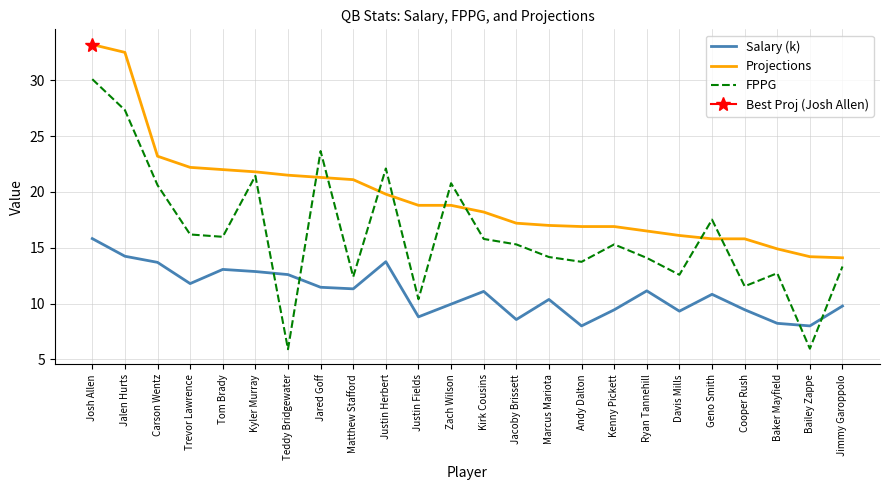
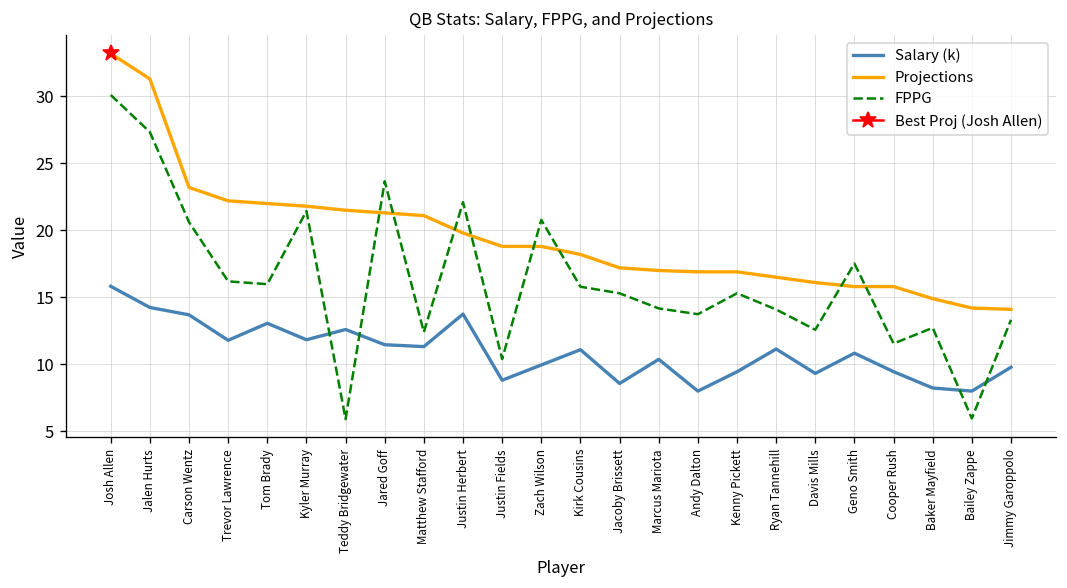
  {
    "Salary (k)": {
      "Josh Allen": 15.8,
      "Jalen Hurts": 14.2,
      "Carson Wentz": 13.7,
      "Trevor Lawrence": 11.8,
      "Tom Brady": 13.1,
-     "Kyler Murray": 12.9,
+     "Kyler Murray": 11.8,
      "Teddy Bridgewater": 12.6,
      "Jared Goff": 11.5,
      "Matthew Stafford": 11.3,
      "Justin Herbert": 13.8,
      "Justin Fields": 8.8,
      "Zach Wilson": 10.0,
      "Kirk Cousins": 11.1,
      "Jacoby Brissett": 8.6,
      "Marcus Mariota": 10.4,
      "Andy Dalton": 8.0,
      "Kenny Pickett": 9.4,
      "Ryan Tannehill": 11.1,
      "Davis Mills": 9.3,
      "Geno Smith": 10.8,
      "Cooper Rush": 9.5,
      "Baker Mayfield": 8.2,
      "Bailey Zappe": 8.0,
      "Jimmy Garoppolo": 9.8
    },
    "Projections": {
-     "Jalen Hurts": 32.5,
+     "Jalen Hurts": 31.3,
      "Carson Wentz": 23.2,
      "Trevor Lawrence": 22.2,
      "Tom Brady": 22.0,
      "Kyler Murray": 21.8,
      "Teddy Bridgewater": 21.5,
      "Jared Goff": 21.3,
      "Matthew Stafford": 21.1,
      "Justin Herbert": 19.8,
      "Justin Fields": 18.8,
      "Zach Wilson": 18.8,
      "Kirk Cousins": 18.2,
      "Jacoby Brissett": 17.2,
      "Marcus Mariota": 17.0,
      "Andy Dalton": 16.9,
      "Kenny Pickett": 16.9,
      "Ryan Tannehill": 16.5,
      "Davis Mills": 16.1,
      "Geno Smith": 15.8,
      "Cooper Rush": 15.8,
      "Baker Mayfield": 14.9,
      "Bailey Zappe": 14.2,
      "Jimmy Garoppolo": 14.1
    },
    "FPPG": {
      "Josh Allen": 30.1,
      "Jalen Hurts": 27.3,
      "Carson Wentz": 20.6,
      "Trevor Lawrence": 16.2,
      "Tom Brady": 16.0,
      "Kyler Murray": 21.4,
      "Teddy Bridgewater": 5.9,
      "Jared Goff": 23.7,
      "Matthew Stafford": 12.4,
      "Justin Herbert": 22.1,
      "Justin Fields": 10.4,
      "Zach Wilson": 20.8,
      "Kirk Cousins": 15.8,
      "Jacoby Brissett": 15.3,
      "Marcus Mariota": 14.2,
      "Andy Dalton": 13.7,
      "Kenny Pickett": 15.3,
      "Ryan Tannehill": 14.1,
      "Davis Mills": 12.6,
      "Geno Smith": 17.5,
      "Cooper Rush": 11.6,
      "Baker Mayfield": 12.7,
      "Bailey Zappe": 6.0,
      "Jimmy Garoppolo": 13.3
    }
  }
